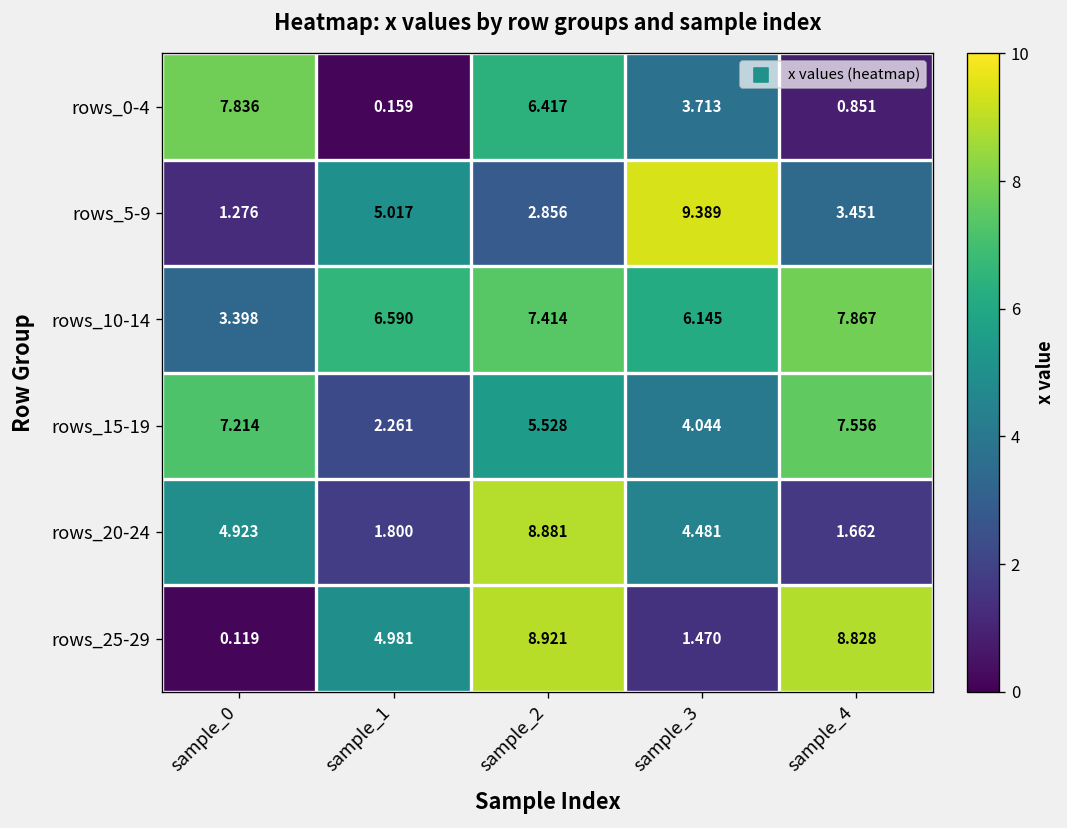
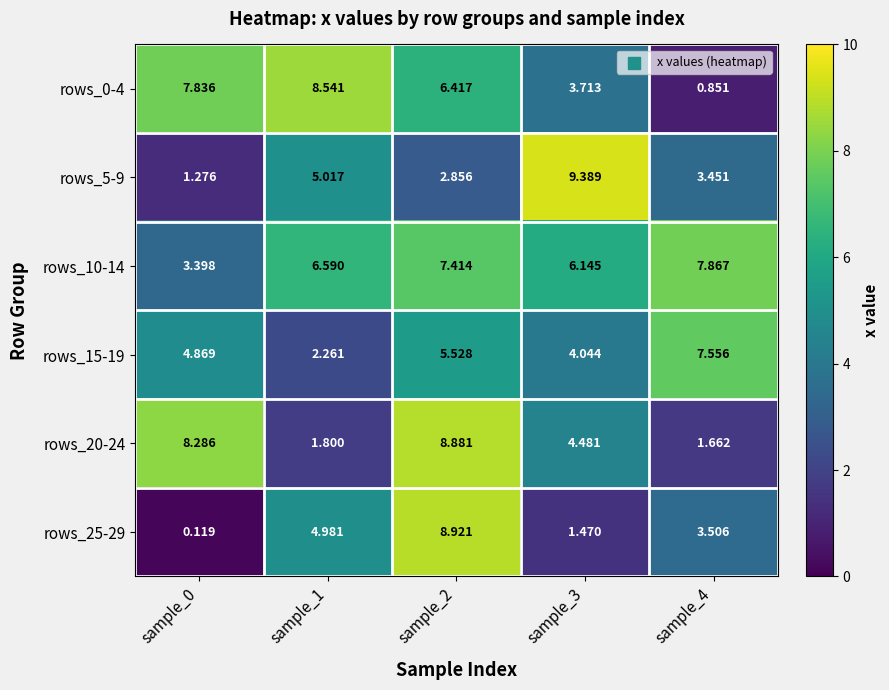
  {
    "rows_0-4": {
      "sample_0": 7.836,
-     "sample_1": 0.159,
+     "sample_1": 8.541,
      "sample_2": 6.417,
      "sample_3": 3.713,
      "sample_4": 0.851
    },
    "rows_5-9": {
      "sample_0": 1.276,
      "sample_1": 5.017,
      "sample_2": 2.856,
      "sample_3": 9.389,
      "sample_4": 3.451
    },
    "rows_10-14": {
      "sample_0": 3.398,
      "sample_1": 6.590,
      "sample_2": 7.414,
      "sample_3": 6.145,
      "sample_4": 7.867
    },
    "rows_15-19": {
-     "sample_0": 7.214,
+     "sample_0": 4.869,
      "sample_1": 2.261,
      "sample_2": 5.528,
      "sample_3": 4.044,
      "sample_4": 7.556
    },
    "rows_20-24": {
-     "sample_0": 4.923,
+     "sample_0": 8.286,
      "sample_1": 1.800,
      "sample_2": 8.881,
      "sample_3": 4.481,
      "sample_4": 1.662
    },
    "rows_25-29": {
      "sample_0": 0.119,
      "sample_1": 4.981,
      "sample_2": 8.921,
      "sample_3": 1.470,
-     "sample_4": 8.828
+     "sample_4": 3.506
    }
  }
